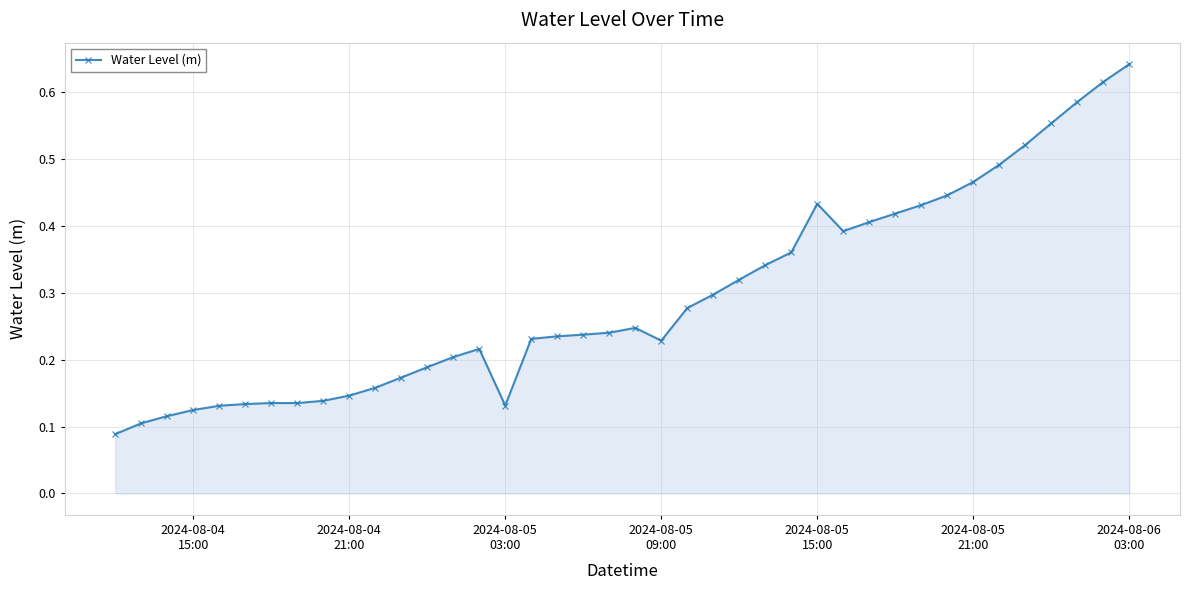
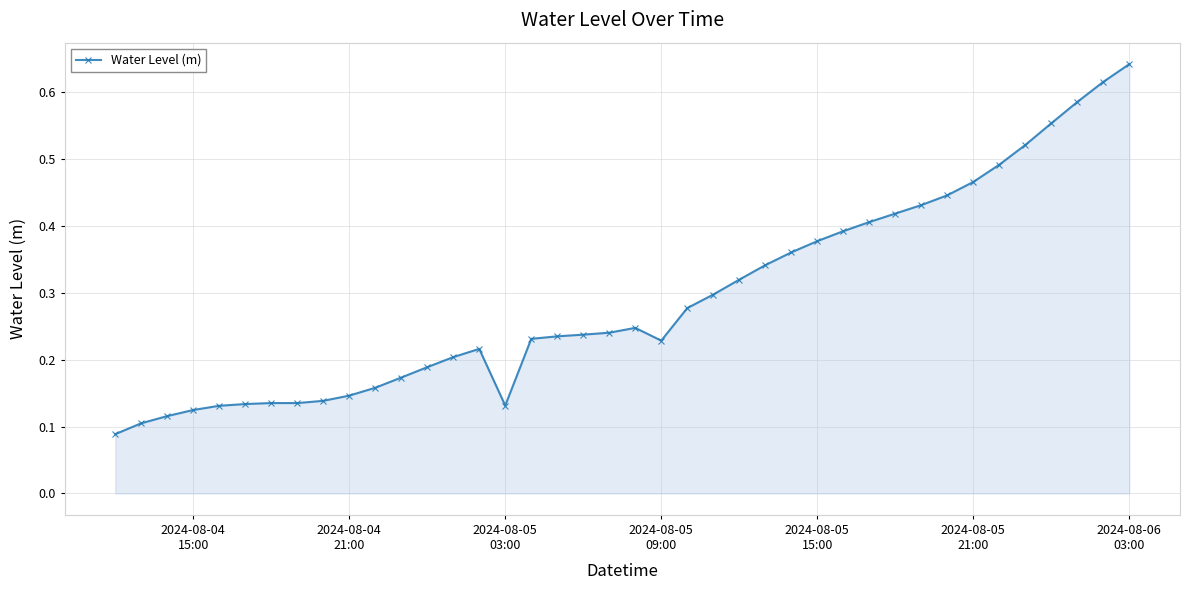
  {
    "2024-08-04 15:00": 0.12,
    "2024-08-04 21:00": 0.15,
    "2024-08-05 03:00": 0.13,
    "2024-08-05 09:00": 0.23,
-   "2024-08-05 15:00": 0.43,
+   "2024-08-05 15:00": 0.38,
    "2024-08-05 21:00": 0.47,
    "2024-08-06 03:00": 0.64
  }
